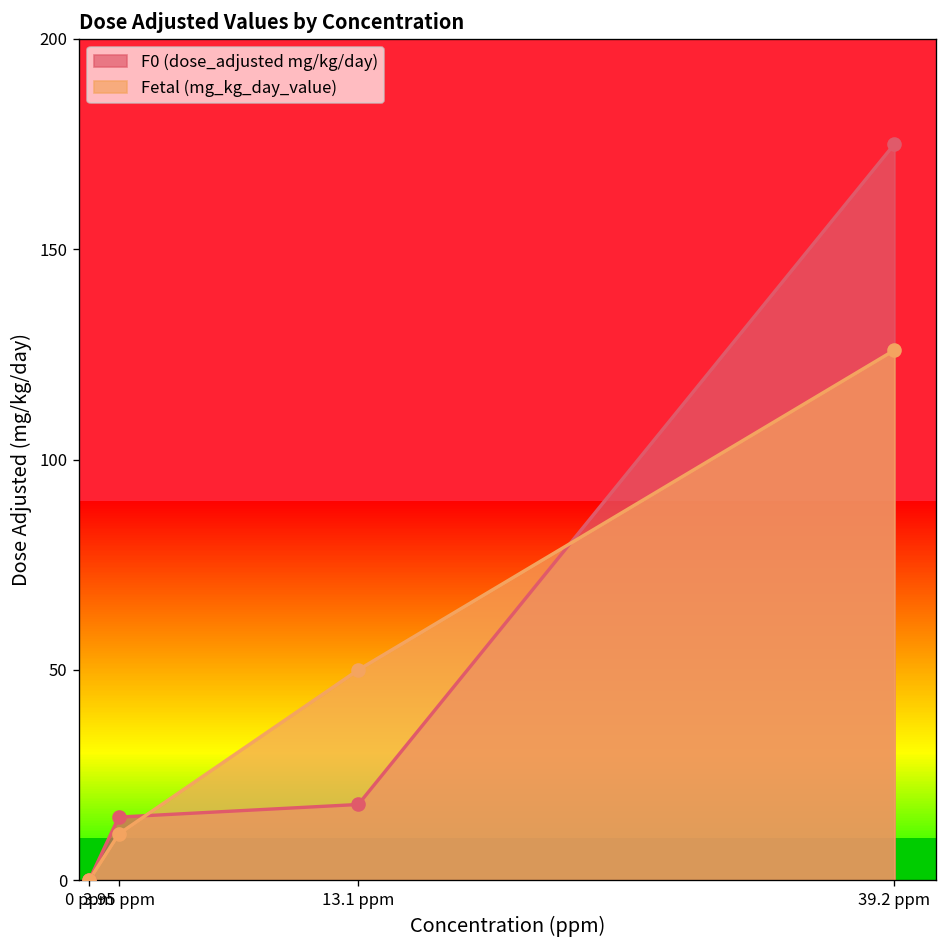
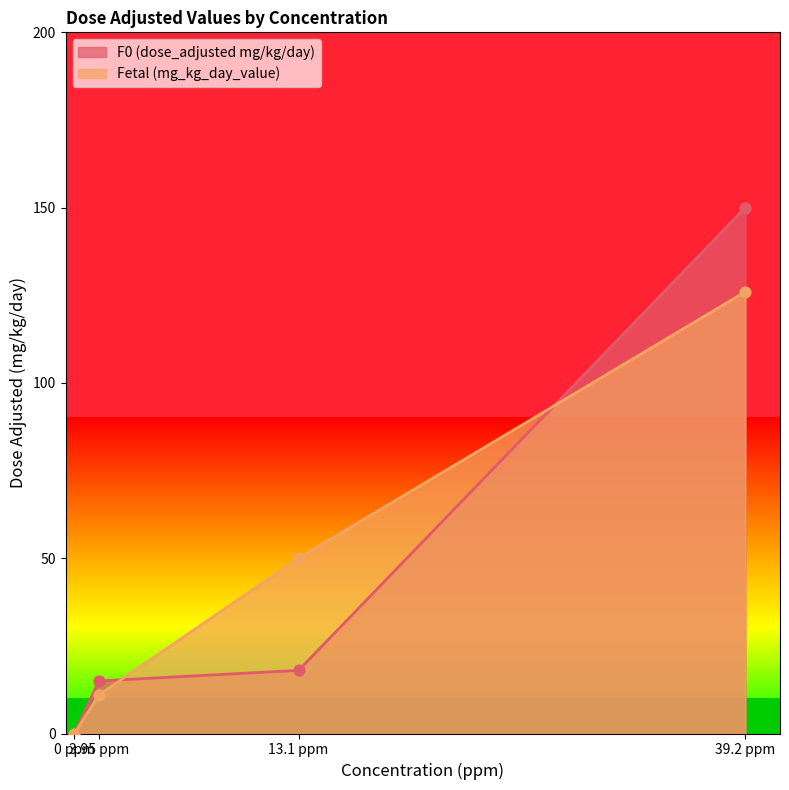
  {
    "F0 (dose_adjusted mg/kg/day)": {
      "13.1 ppm": 18,
-     "39.2 ppm": 175
+     "39.2 ppm": 150
    },
    "Fetal (mg_kg_day_value)": {
      "13.1 ppm": 50,
      "39.2 ppm": 126
    }
  }
